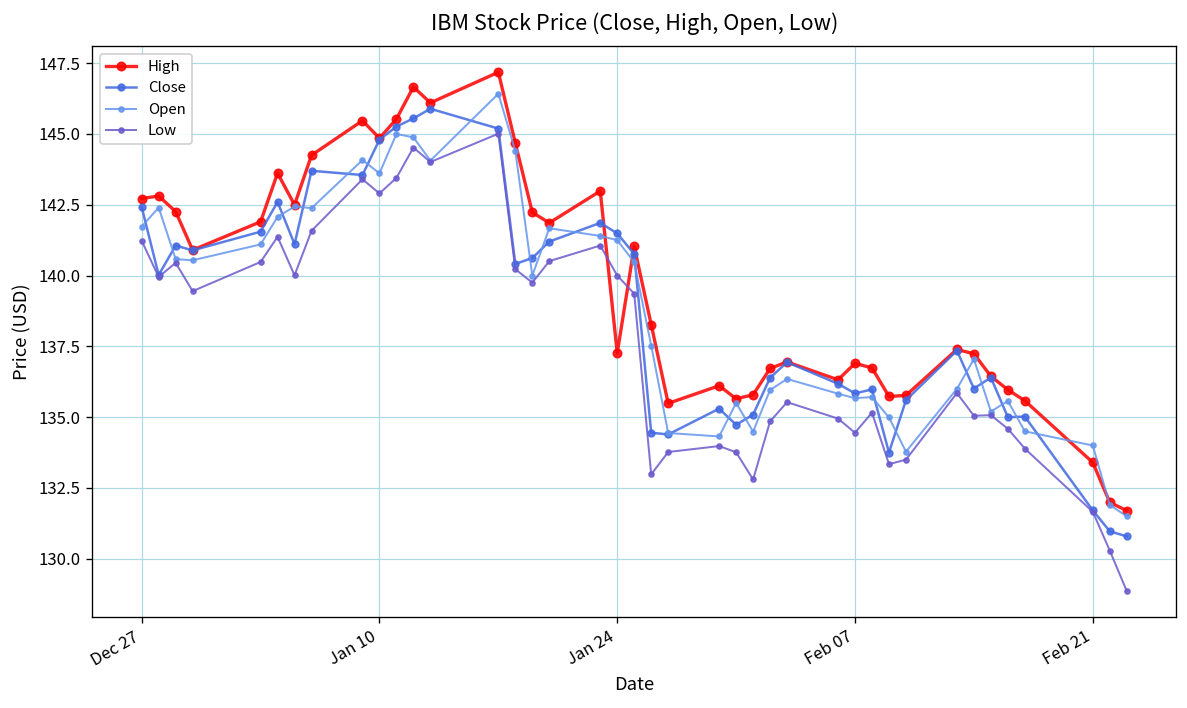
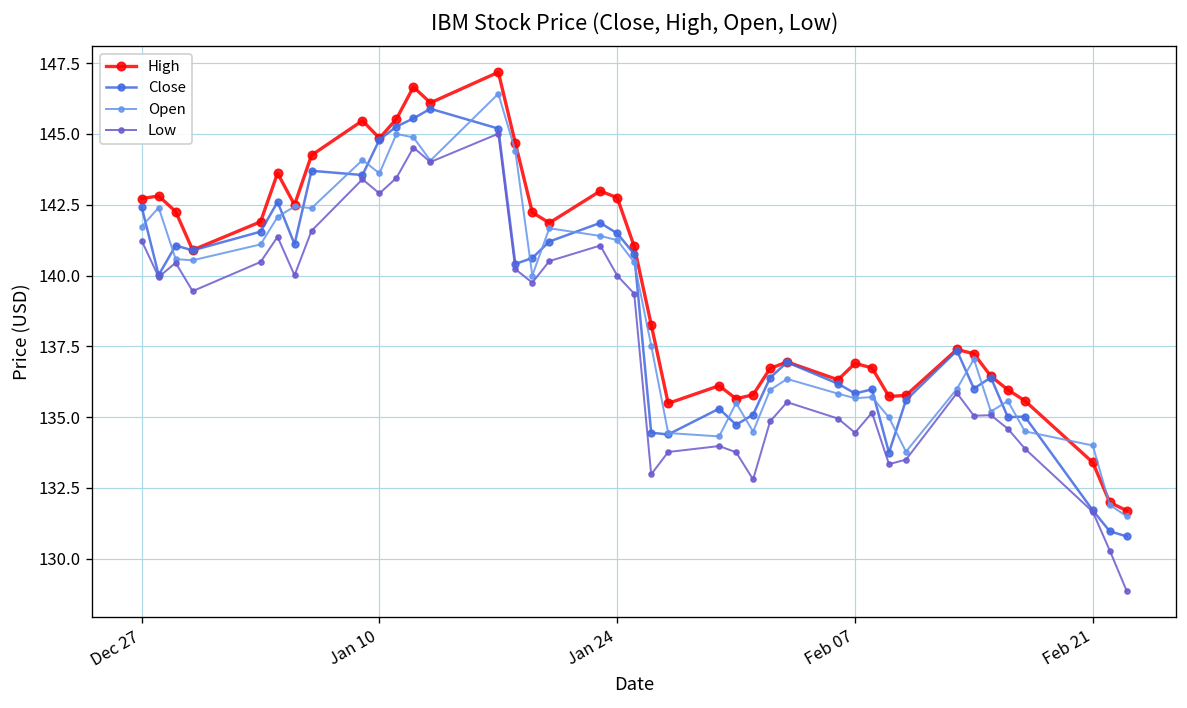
  {
    "High": {
      "Dec 27": 142.7,
-     "Jan 24": 137.3,
+     "Jan 24": 142.8,
      "Feb 07": 136.9,
      "Feb 21": 133.4
    }
  }
